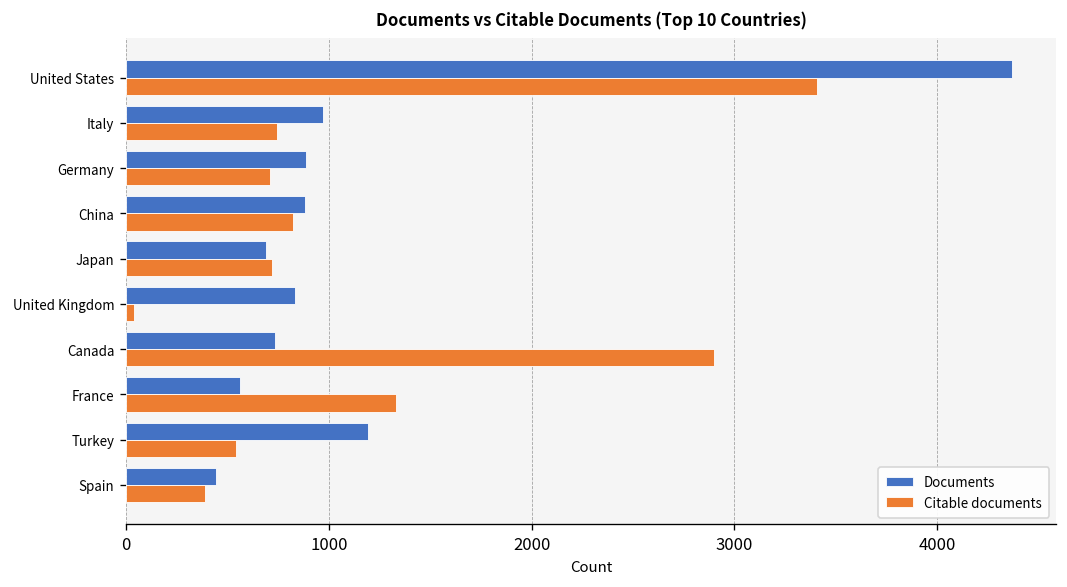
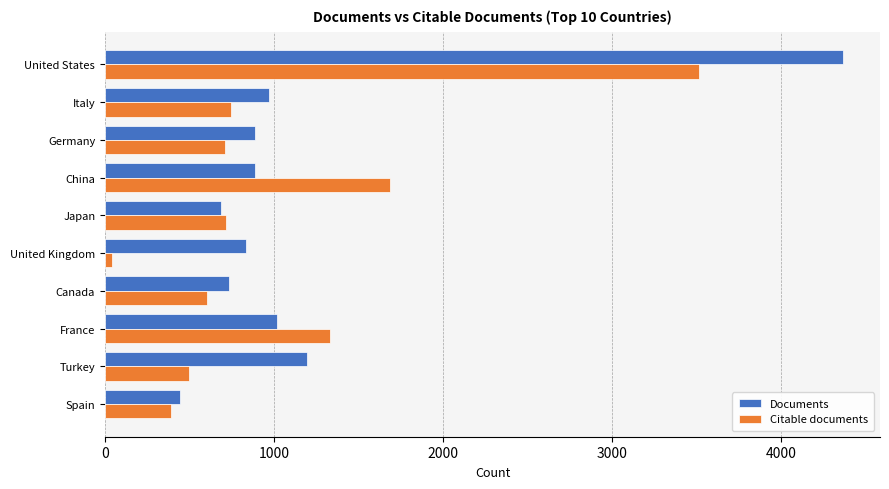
  {
    "Documents": {
      "United States": 4370,
      "Italy": 970,
      "Germany": 890,
      "China": 890,
      "Japan": 690,
      "United Kingdom": 830,
      "Canada": 730,
-     "France": 560,
+     "France": 1020,
      "Turkey": 1200,
      "Spain": 440
    },
    "Citable documents": {
-     "United States": 3410,
+     "United States": 3520,
      "Italy": 750,
      "Germany": 710,
-     "China": 820,
+     "China": 1690,
      "Japan": 720,
      "United Kingdom": 40,
-     "Canada": 2900,
+     "Canada": 600,
      "France": 1330,
-     "Turkey": 540,
+     "Turkey": 500,
      "Spain": 390
    }
  }
